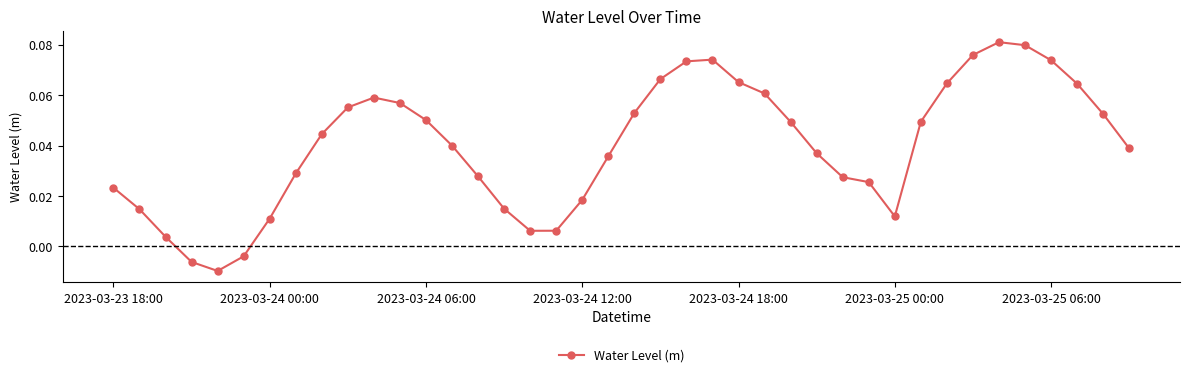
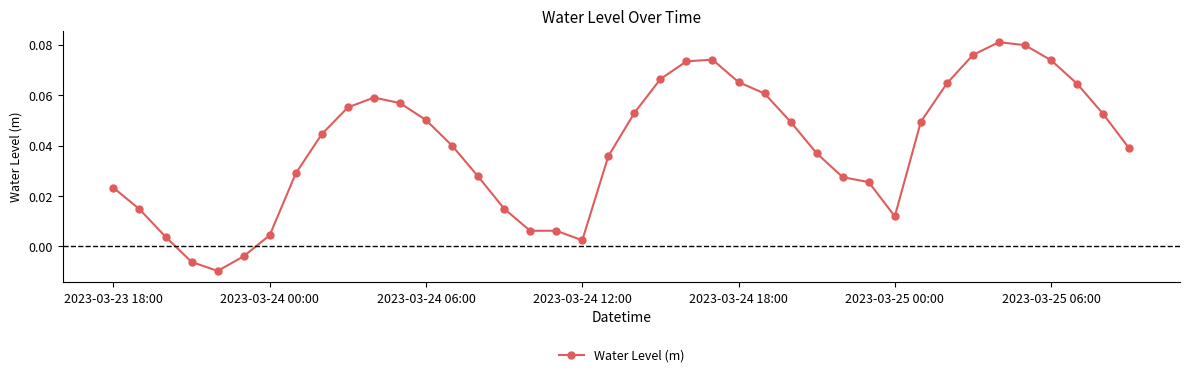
  {
    "2023-03-23 18:00": 0.023,
-   "2023-03-24 00:00": 0.011,
+   "2023-03-24 00:00": 0.004,
    "2023-03-24 06:00": 0.050,
-   "2023-03-24 12:00": 0.018,
+   "2023-03-24 12:00": 0.002,
    "2023-03-24 18:00": 0.065,
    "2023-03-25 00:00": 0.012,
    "2023-03-25 06:00": 0.074
  }
